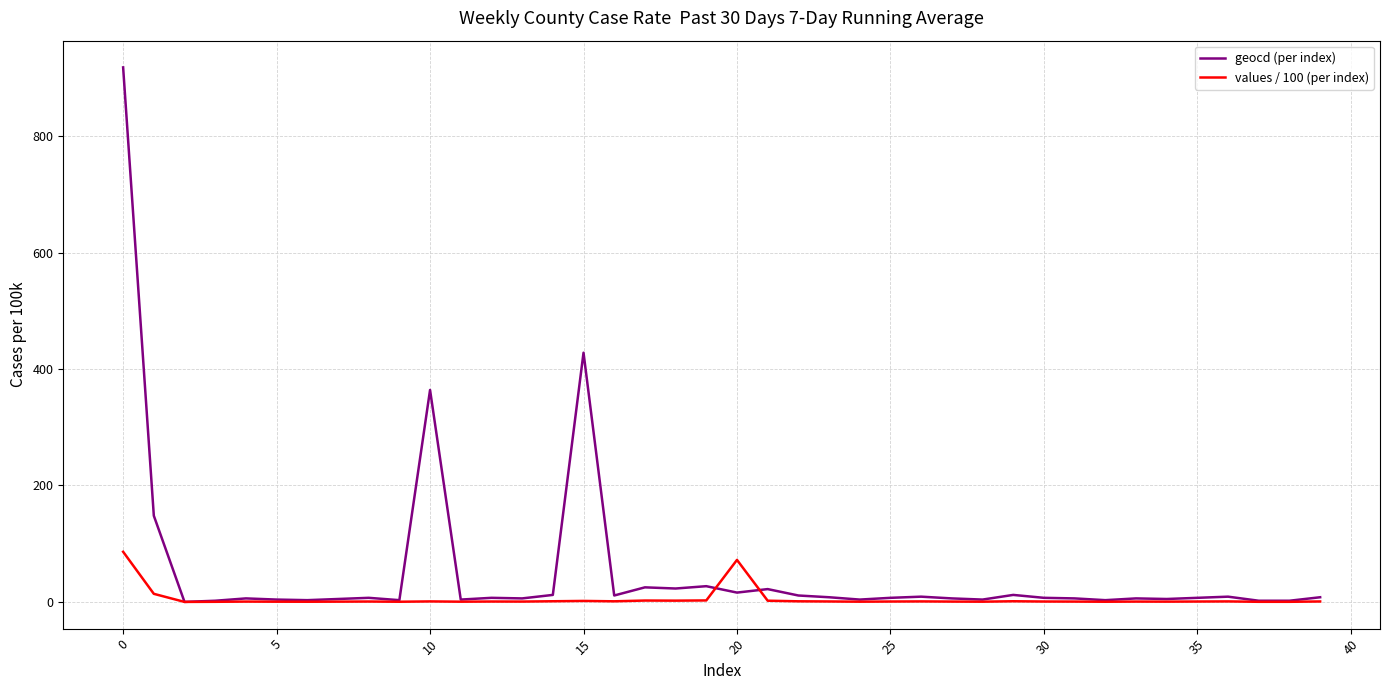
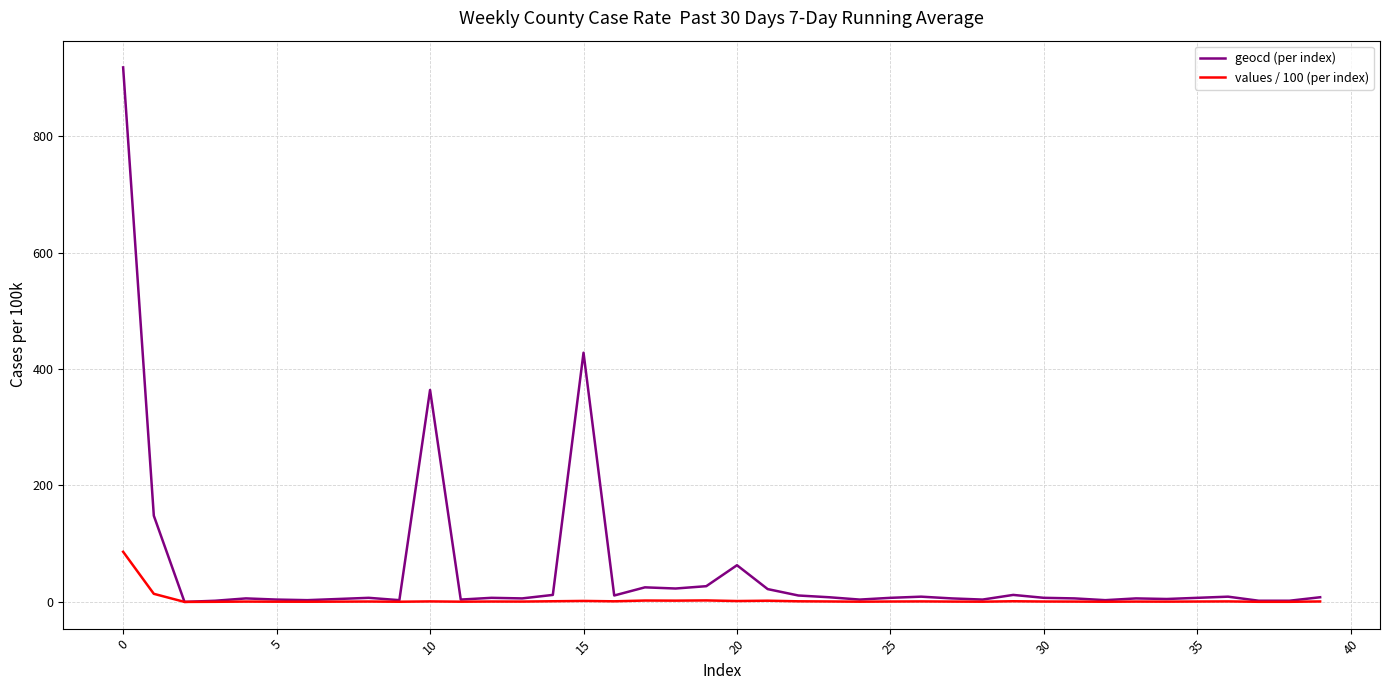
  {
    "geocd (per index)": {
      "0": 920,
      "10": 360,
      "15": 430,
-     "20": 20,
+     "20": 60,
      "25": 10,
      "30": 10,
      "35": 10
    },
    "values / 100 (per index)": {
      "0": 90,
      "10": 0,
      "15": 0,
-     "20": 70,
+     "20": 0,
      "25": 0,
      "30": 0,
      "35": 0
    }
  }
